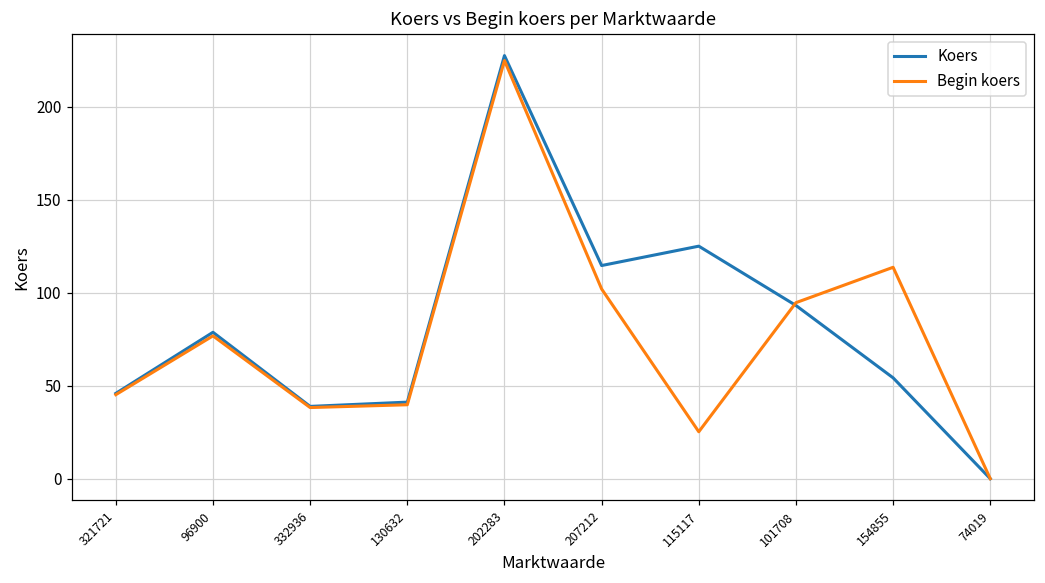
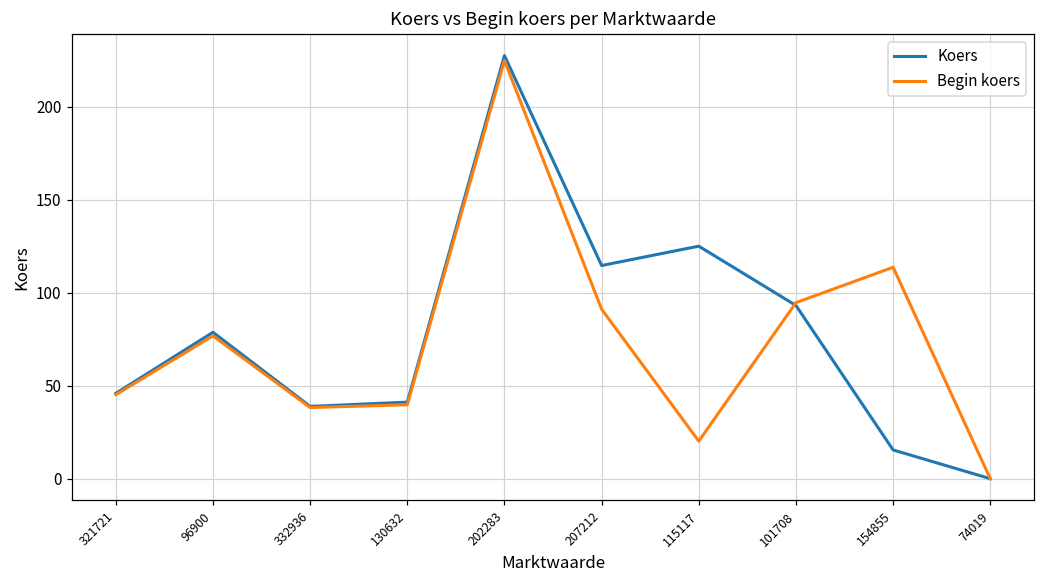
  {
    "Koers": {
      "96900": 79,
      "202283": 228,
      "207212": 115,
      "115117": 125,
-     "154855": 54
+     "154855": 15
    },
    "Begin koers": {
      "96900": 77,
      "202283": 225,
-     "207212": 102,
-     "115117": 25,
+     "207212": 91,
+     "115117": 20,
      "154855": 114
    }
  }
